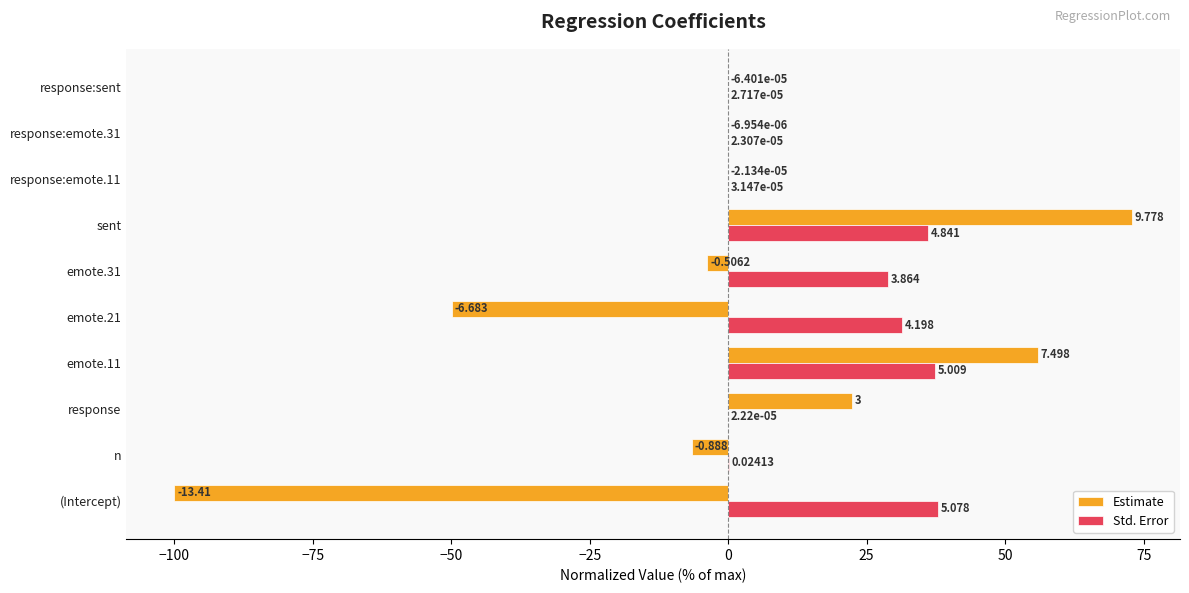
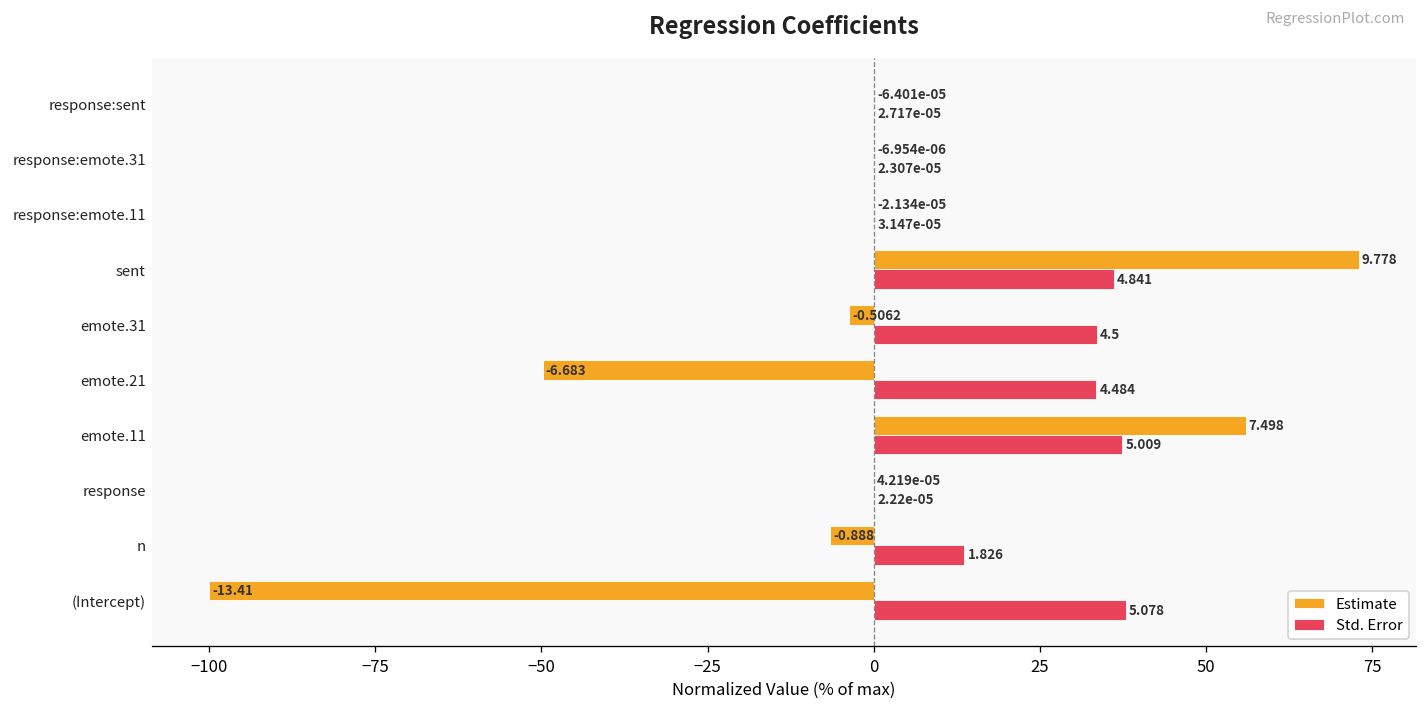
  {
    "Estimate": {
      "response:sent": "-6.401e-05",
      "response:emote.31": "-6.954e-06",
      "response:emote.11": "-2.134e-05",
-     "response": "3"
+     "response": "4.219e-05"
    },
    "Std. Error": {
      "response:sent": "2.717e-05",
      "response:emote.31": "2.307e-05",
      "response:emote.11": "3.147e-05",
-     "emote.31": "3.864",
-     "emote.21": "4.198",
+     "emote.31": "4.5",
+     "emote.21": "4.484",
      "response": "2.22e-05",
-     "n": "0.02413"
+     "n": "1.826"
    }
  }
